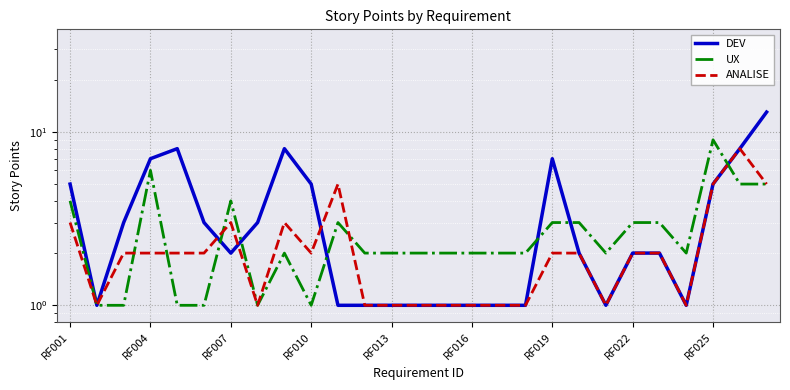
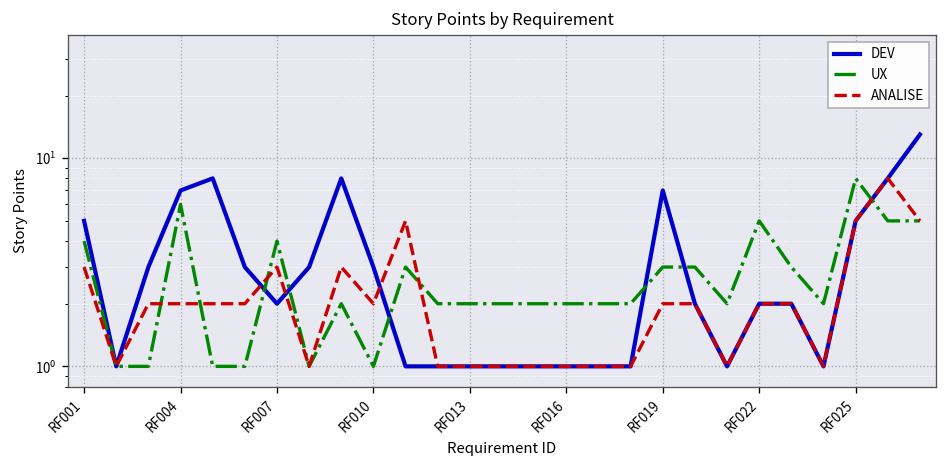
  {
    "DEV": {
      "RF001": 5,
      "RF004": 7,
      "RF007": 2,
-     "RF010": 5,
+     "RF010": 3,
      "RF019": 7
    },
    "UX": {
      "RF001": 4,
      "RF004": 6,
      "RF007": 4,
      "RF010": 1,
      "RF013": 2,
      "RF016": 2,
      "RF019": 3,
-     "RF022": 3,
-     "RF025": 9
+     "RF022": 5,
+     "RF025": 8
    },
    "ANALISE": {
      "RF001": 3,
      "RF004": 2,
      "RF007": 3,
      "RF010": 2,
      "RF019": 2
    }
  }
